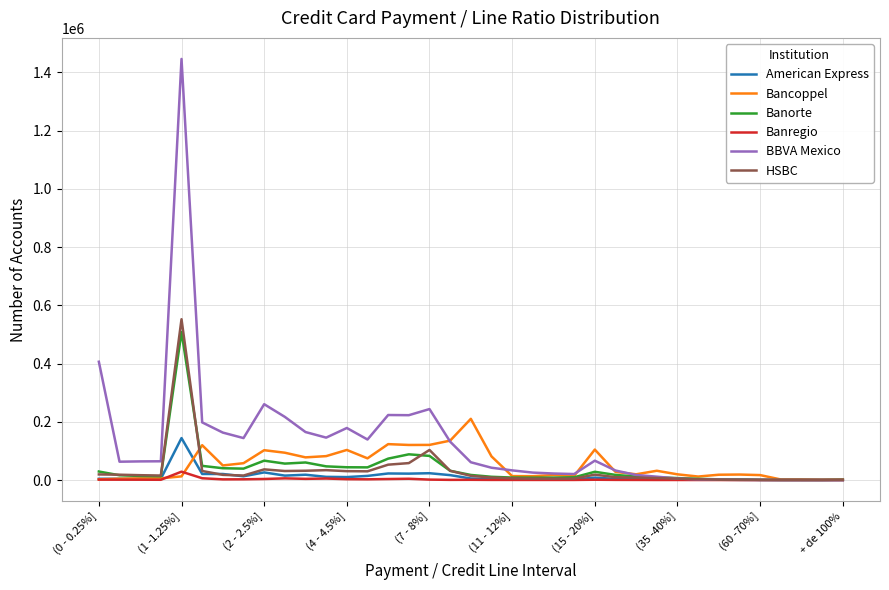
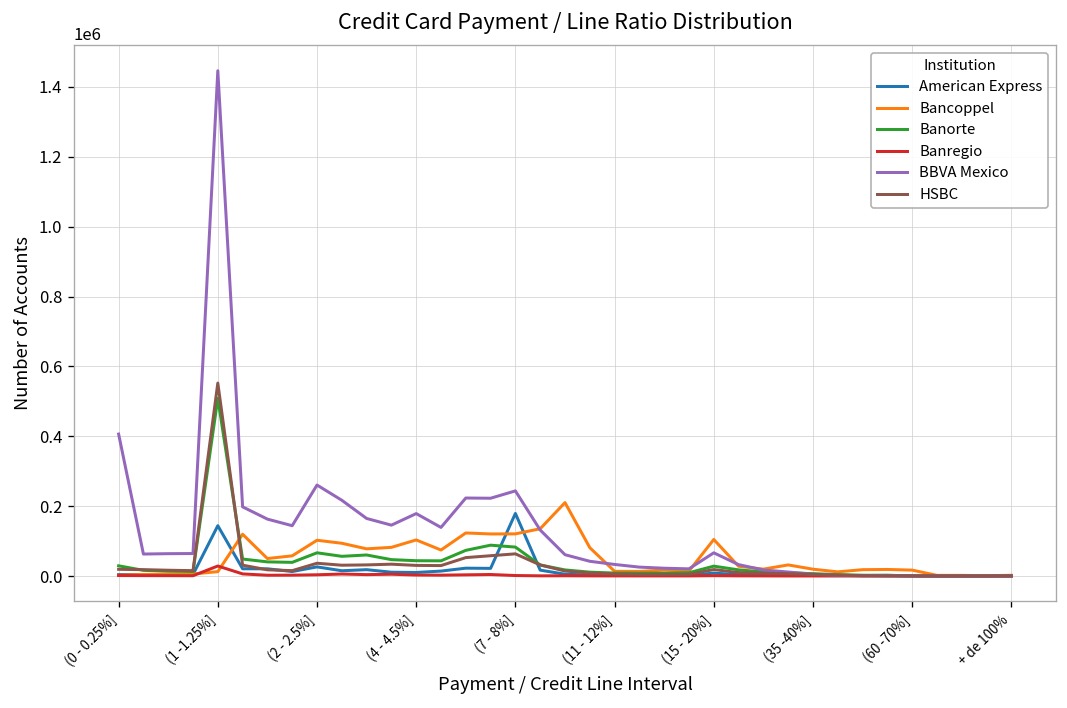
  {
    "American Express": {
      "(1 -1.25%]": 140000,
      "(2 - 2.5%]": 30000,
-     "(7 - 8%]": 20000
+     "(7 - 8%]": 180000
    },
    "Bancoppel": {
      "(1 -1.25%]": 10000,
      "(2 - 2.5%]": 100000,
      "(4 - 4.5%]": 100000,
      "(7 - 8%]": 120000,
      "(15 - 20%]": 100000,
      "(35 -40%]": 20000,
      "(60 -70%]": 20000
    },
    "Banorte": {
      "(0 - 0.25%]": 30000,
      "(1 -1.25%]": 510000,
      "(2 - 2.5%]": 70000,
      "(4 - 4.5%]": 40000,
      "(7 - 8%]": 80000,
      "(15 - 20%]": 30000
    },
    "Banregio": {
      "(1 -1.25%]": 30000,
      "(2 - 2.5%]": 0,
      "(7 - 8%]": 0
    },
    "BBVA Mexico": {
      "(0 - 0.25%]": 410000,
      "(1 -1.25%]": 1450000,
      "(2 - 2.5%]": 260000,
      "(4 - 4.5%]": 180000,
      "(7 - 8%]": 240000,
      "(11 - 12%]": 30000,
      "(15 - 20%]": 70000
    },
    "HSBC": {
      "(0 - 0.25%]": 20000,
      "(1 -1.25%]": 550000,
      "(2 - 2.5%]": 40000,
      "(4 - 4.5%]": 30000,
-     "(7 - 8%]": 100000,
+     "(7 - 8%]": 60000,
      "(15 - 20%]": 20000
    }
  }
